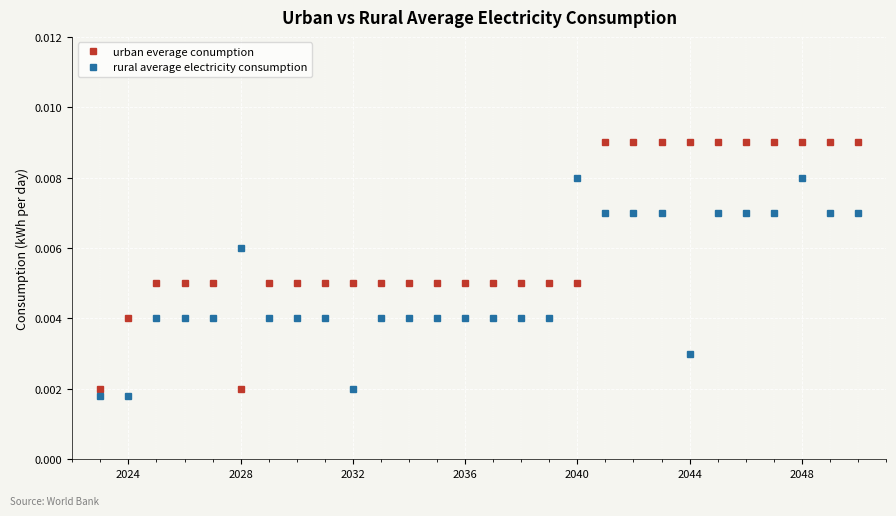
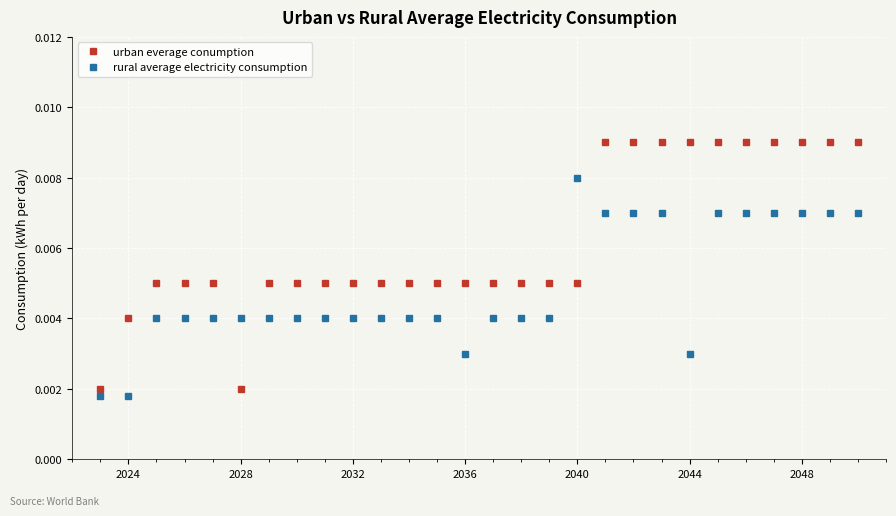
  {
    "urban everage conumption": {
      "2024": 0.004,
      "2028": 0.002,
      "2032": 0.005,
      "2036": 0.005,
      "2040": 0.005,
      "2044": 0.009,
      "2048": 0.009
    },
    "rural average electricity consumption": {
      "2024": 0.0018,
-     "2028": 0.006,
-     "2032": 0.002,
-     "2036": 0.004,
+     "2028": 0.004,
+     "2032": 0.004,
+     "2036": 0.003,
      "2040": 0.008,
      "2044": 0.003,
-     "2048": 0.008
+     "2048": 0.007
    }
  }
